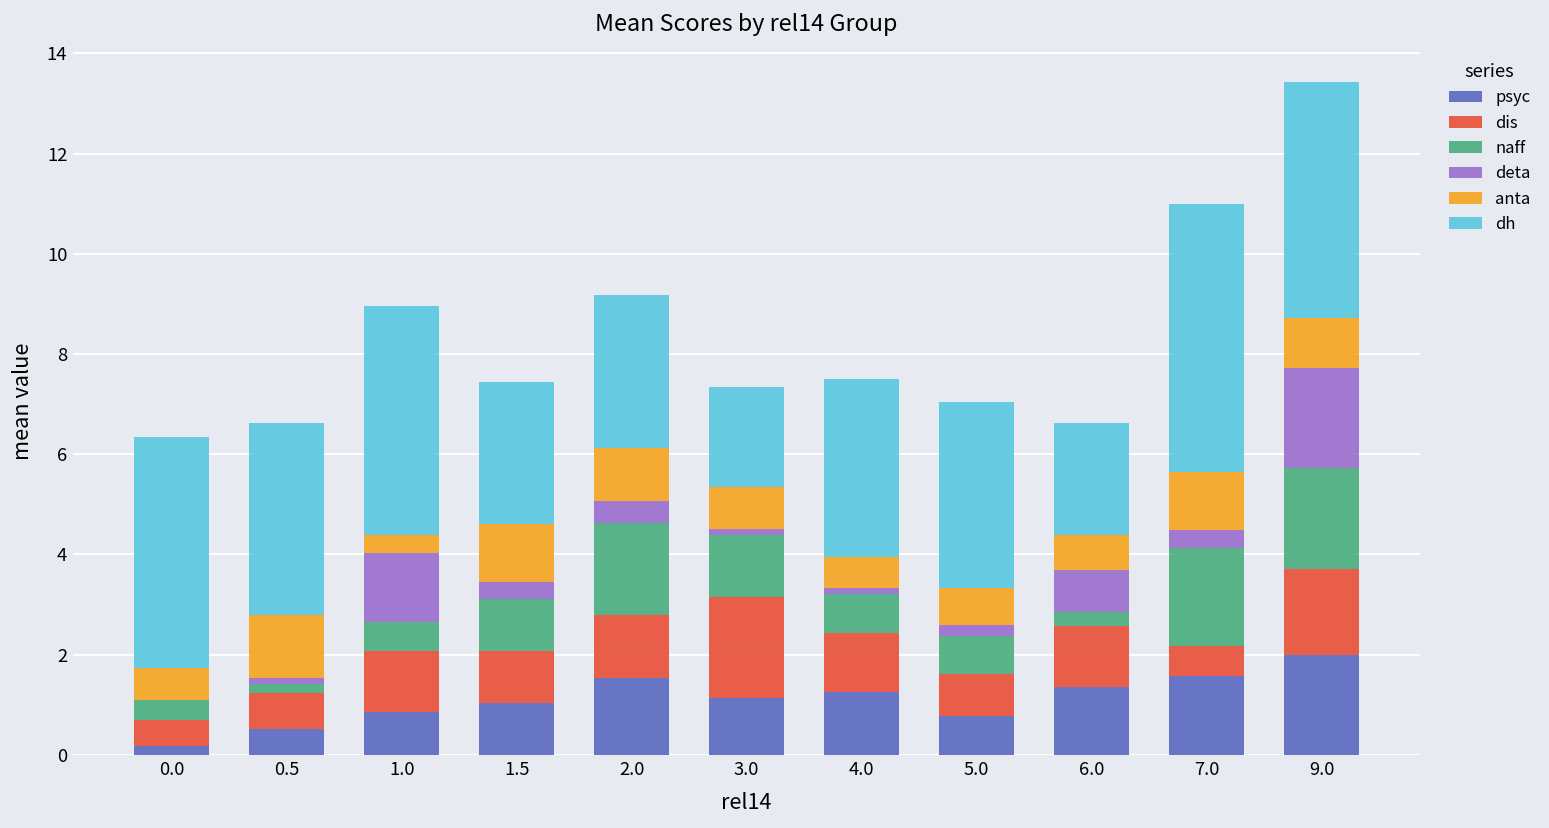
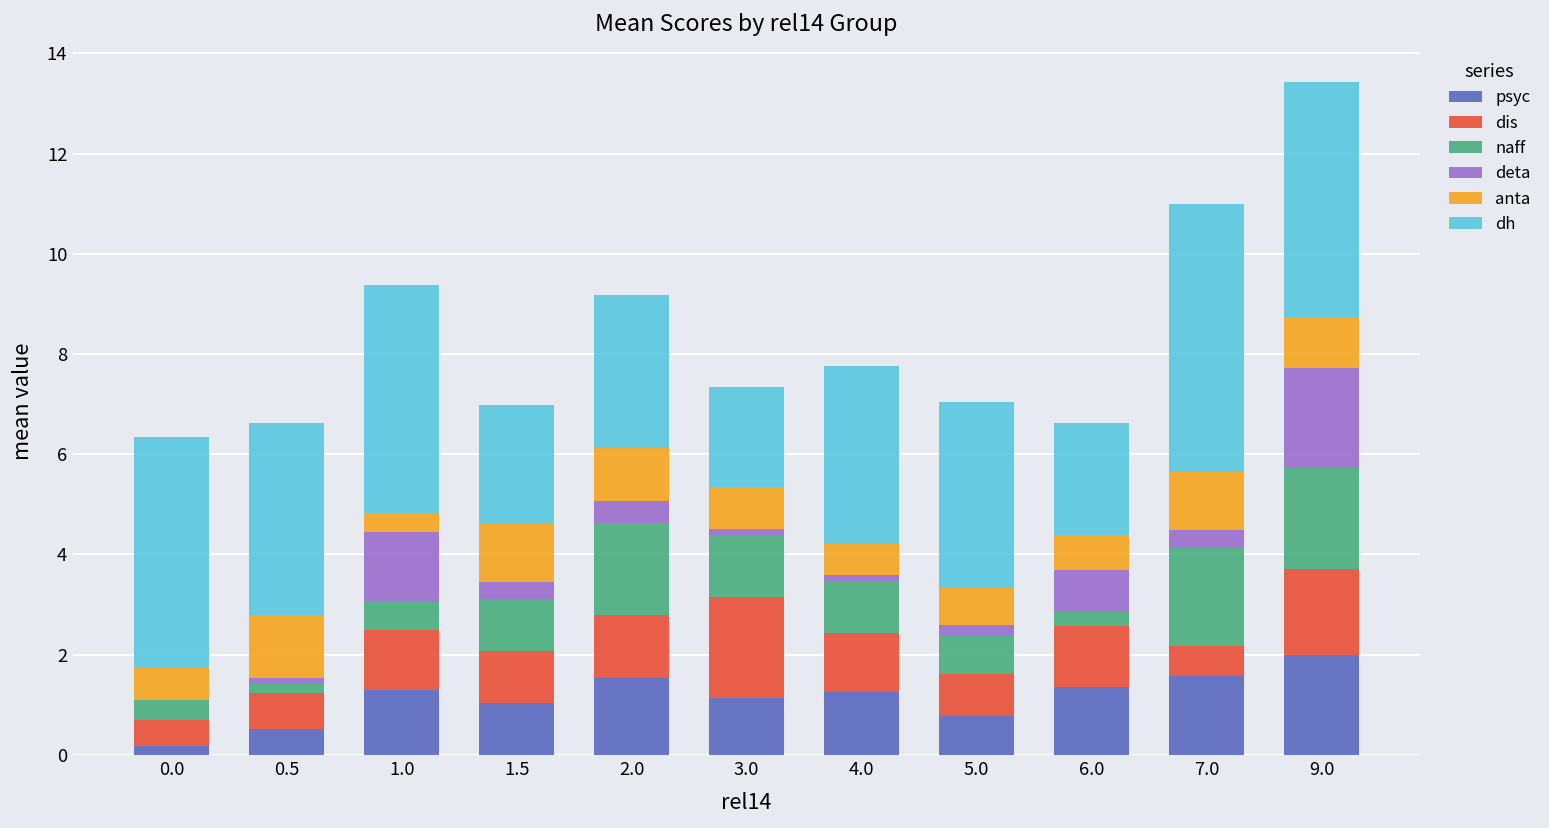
  {
    "psyc": {
      "0.0": 0.2,
      "0.5": 0.5,
-     "1.0": 0.9,
+     "1.0": 1.3,
      "1.5": 1.0,
      "2.0": 1.5,
      "3.0": 1.1,
      "4.0": 1.3,
      "5.0": 0.8,
      "6.0": 1.4,
      "7.0": 1.6,
      "9.0": 2.0
    },
    "dis": {
      "0.0": 0.5,
      "0.5": 0.7,
      "1.0": 1.2,
      "1.5": 1.0,
      "2.0": 1.3,
      "3.0": 2.0,
      "4.0": 1.2,
      "5.0": 0.8,
      "6.0": 1.2,
      "7.0": 0.6,
      "9.0": 1.7
    },
    "naff": {
      "0.0": 0.4,
      "0.5": 0.2,
      "1.0": 0.6,
      "1.5": 1.0,
      "2.0": 1.8,
      "3.0": 1.2,
-     "4.0": 0.8,
+     "4.0": 1.0,
      "5.0": 0.8,
      "6.0": 0.3,
      "7.0": 2.0,
      "9.0": 2.0
    },
    "deta": {
      "0.0": 0.0,
      "0.5": 0.1,
      "1.0": 1.4,
      "1.5": 0.3,
      "2.0": 0.4,
      "3.0": 0.1,
      "4.0": 0.1,
      "5.0": 0.2,
      "6.0": 0.8,
      "7.0": 0.4,
      "9.0": 2.0
    },
    "anta": {
      "0.0": 0.6,
      "0.5": 1.3,
      "1.0": 0.4,
      "1.5": 1.2,
      "2.0": 1.1,
      "3.0": 0.8,
      "4.0": 0.6,
      "5.0": 0.7,
      "6.0": 0.7,
      "7.0": 1.2,
      "9.0": 1.0
    },
    "dh": {
      "0.0": 4.6,
      "0.5": 3.8,
      "1.0": 4.6,
-     "1.5": 2.8,
+     "1.5": 2.4,
      "2.0": 3.0,
      "3.0": 2.0,
      "4.0": 3.6,
      "5.0": 3.7,
      "6.0": 2.2,
      "7.0": 5.3,
      "9.0": 4.7
    }
  }
